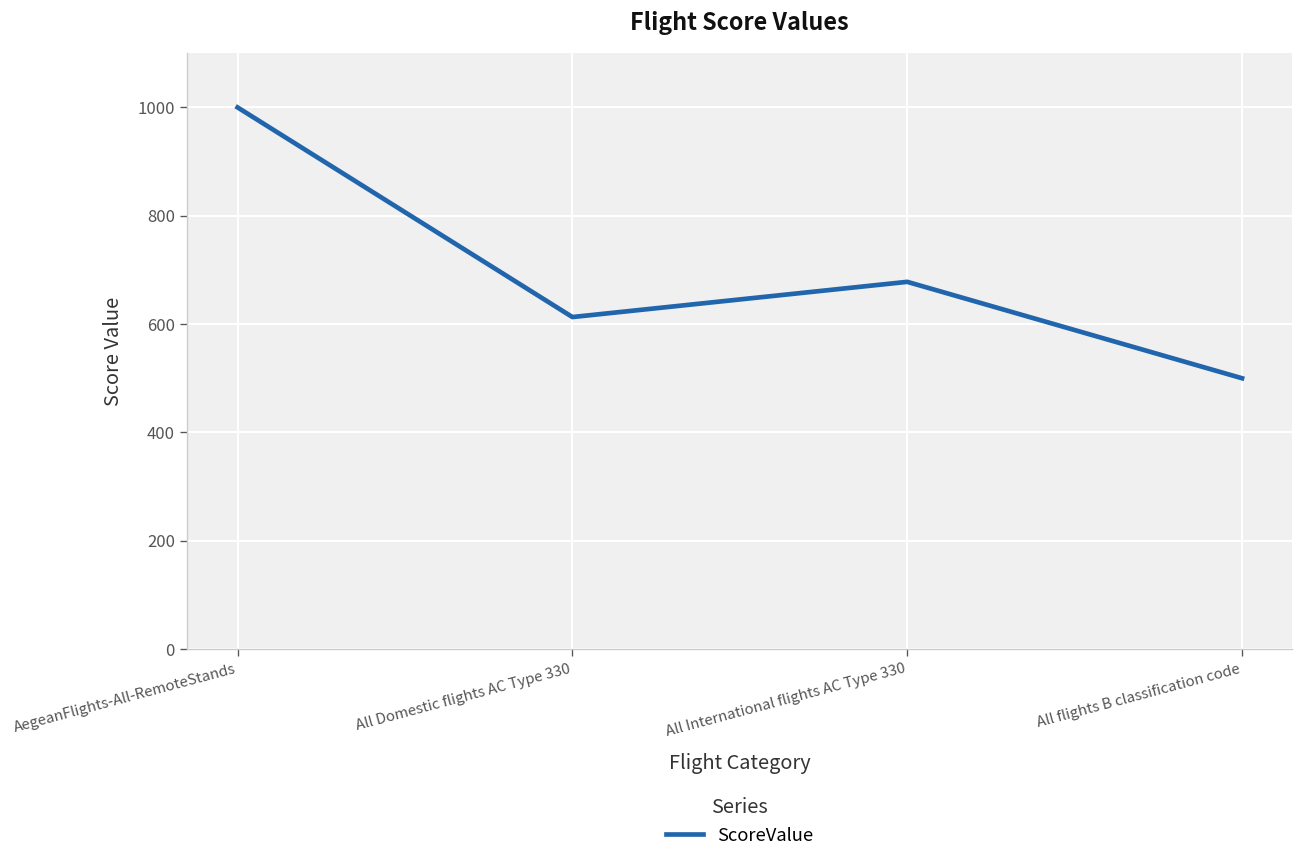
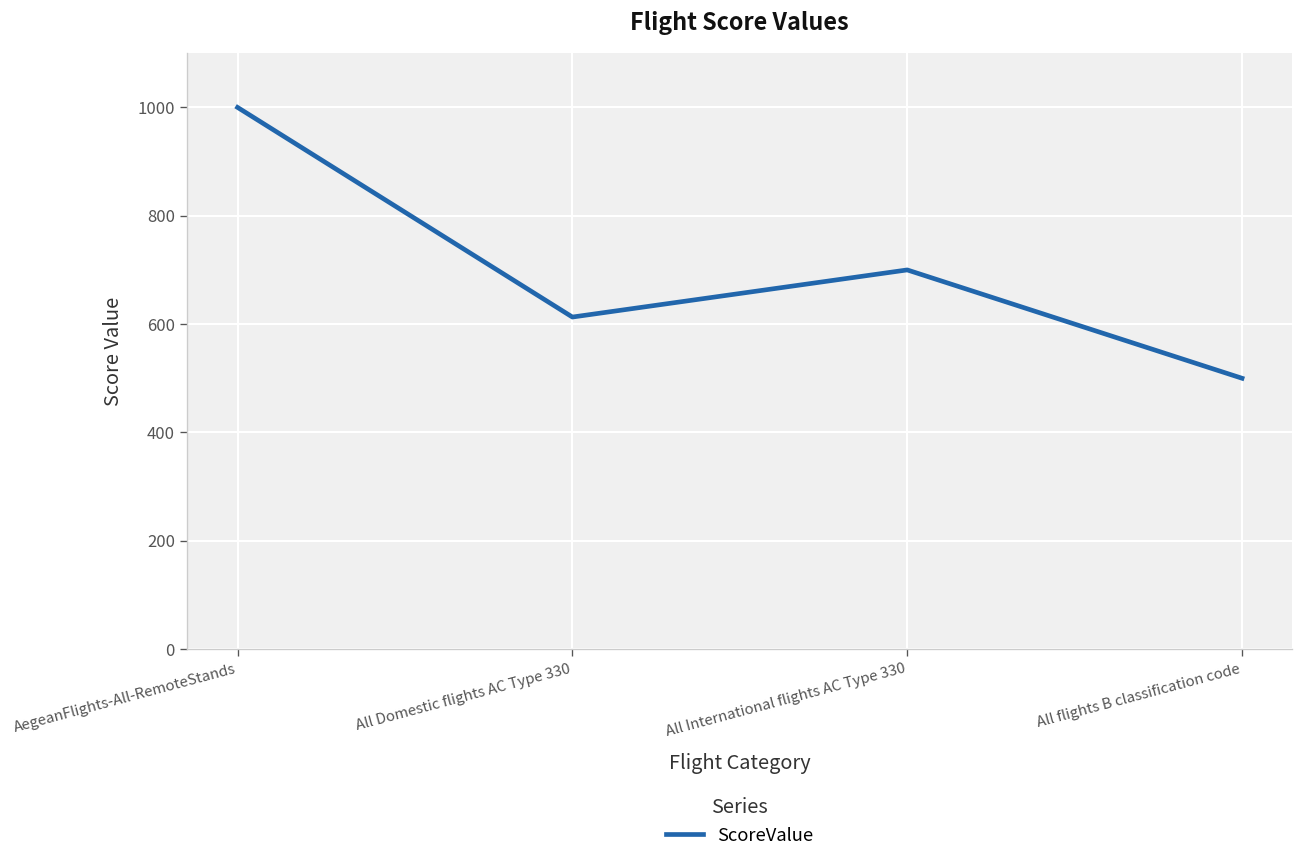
  {
    "AegeanFlights-All-RemoteStands": 1000,
    "All Domestic flights AC Type 330": 610,
-   "All International flights AC Type 330": 680,
+   "All International flights AC Type 330": 700,
    "All flights B classification code": 500
  }
